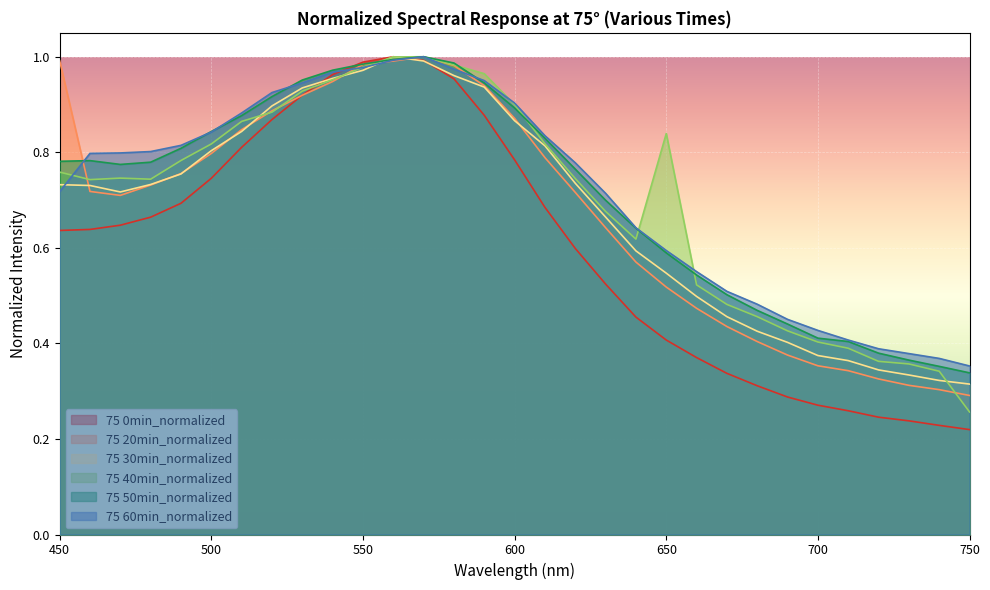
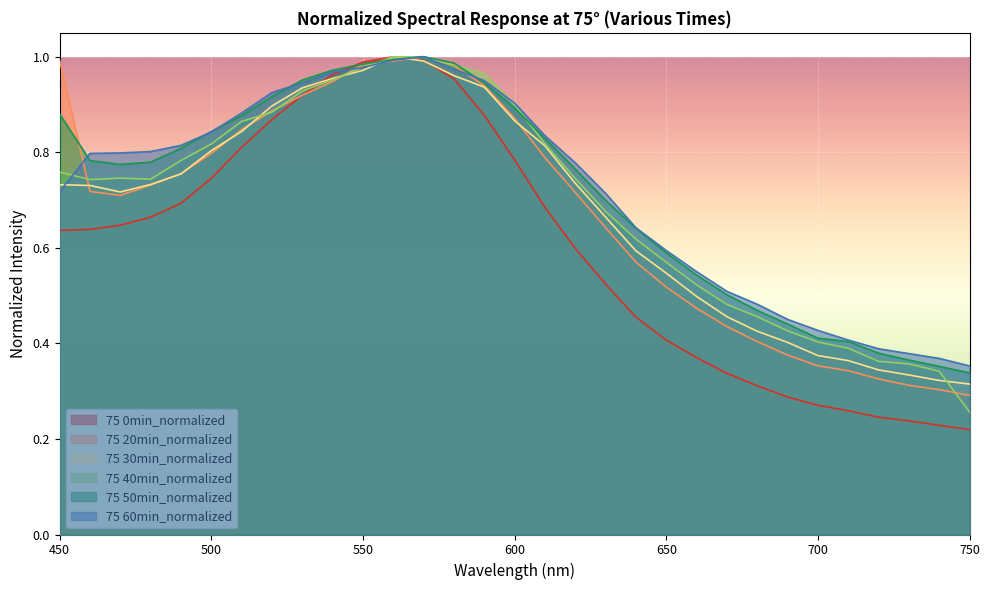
  {
    "75 0min_normalized": {
      "450": 0.64,
      "500": 0.75,
      "600": 0.78,
      "650": 0.41,
      "700": 0.27,
      "750": 0.22
    },
    "75 20min_normalized": {
      "450": 0.99,
      "500": 0.80,
      "650": 0.52,
      "700": 0.35,
      "750": 0.29
    },
    "75 30min_normalized": {
      "450": 0.73,
      "500": 0.80,
      "550": 0.97,
      "650": 0.55,
      "700": 0.37,
      "750": 0.31
    },
    "75 40min_normalized": {
      "450": 0.76,
      "500": 0.82,
-     "650": 0.84,
+     "650": 0.57,
      "700": 0.40,
      "750": 0.26
    },
    "75 50min_normalized": {
-     "450": 0.78,
+     "450": 0.88,
      "600": 0.89,
      "700": 0.41,
      "750": 0.34
    },
    "75 60min_normalized": {
      "450": 0.72,
      "700": 0.43,
      "750": 0.35
    }
  }
